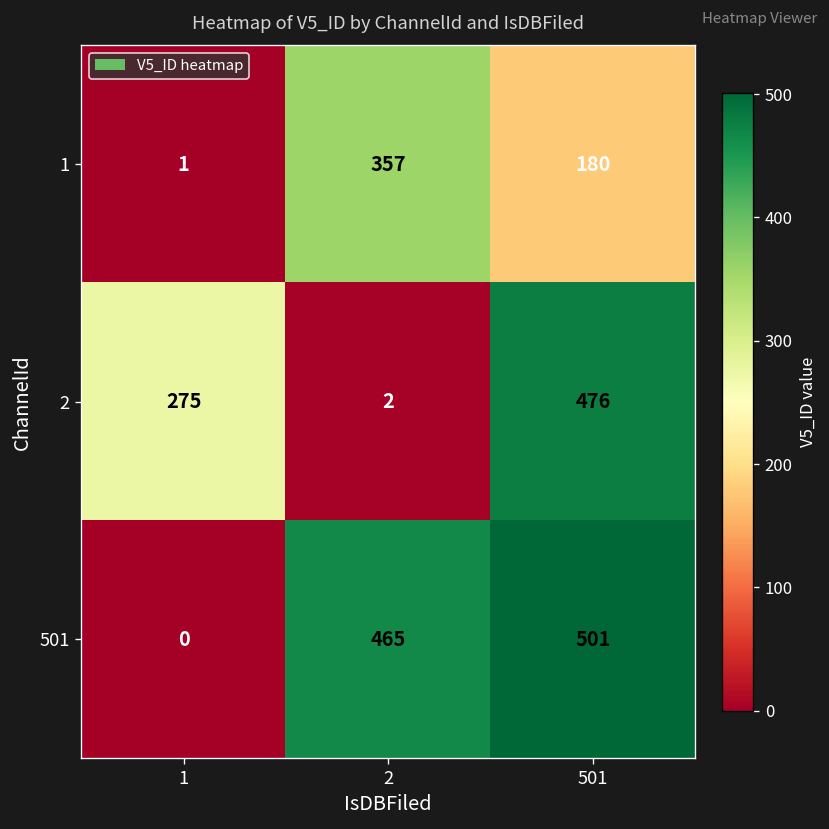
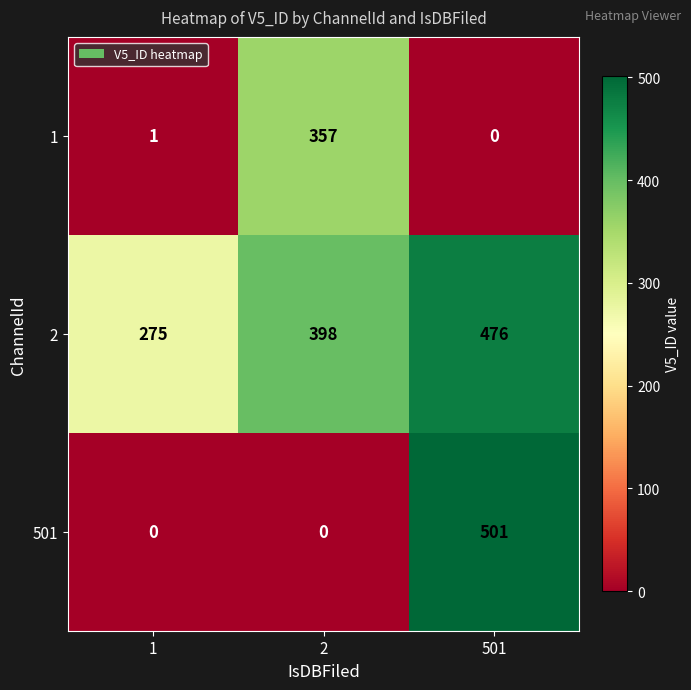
  {
    "1": {
      "1": 1,
      "2": 357,
-     "501": 180
+     "501": 0
    },
    "2": {
      "1": 275,
-     "2": 2,
+     "2": 398,
      "501": 476
    },
    "501": {
      "1": 0,
-     "2": 465,
+     "2": 0,
      "501": 501
    }
  }
